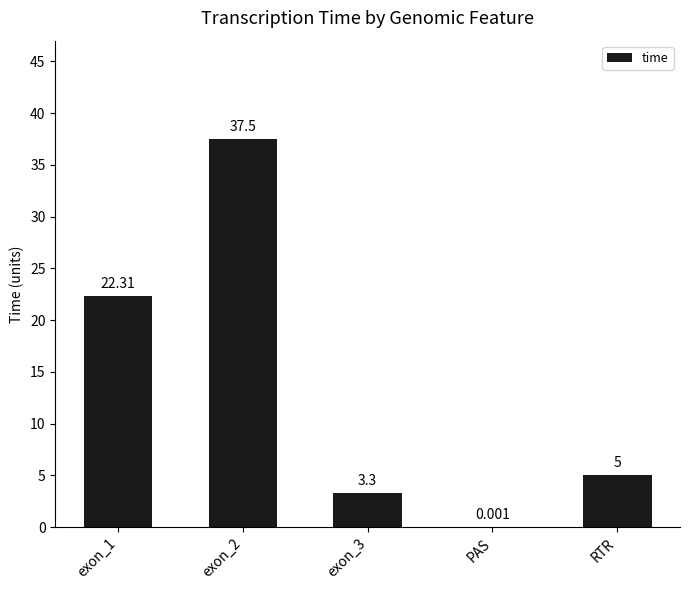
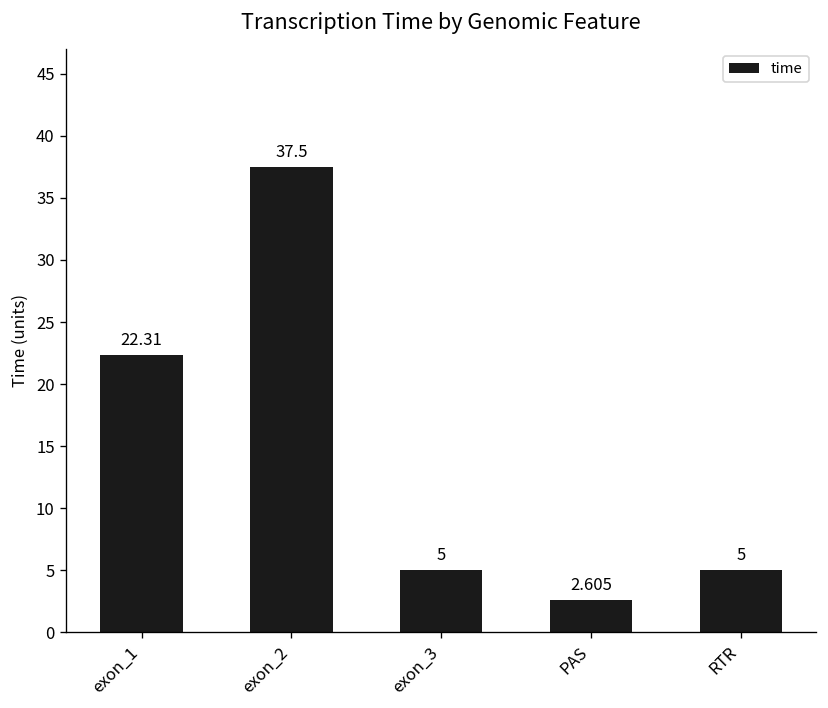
  {
    "exon_1": 22.31,
    "exon_2": 37.5,
-   "exon_3": 3.3,
-   "PAS": 0.001,
+   "exon_3": 5,
+   "PAS": 2.605,
    "RTR": 5
  }
